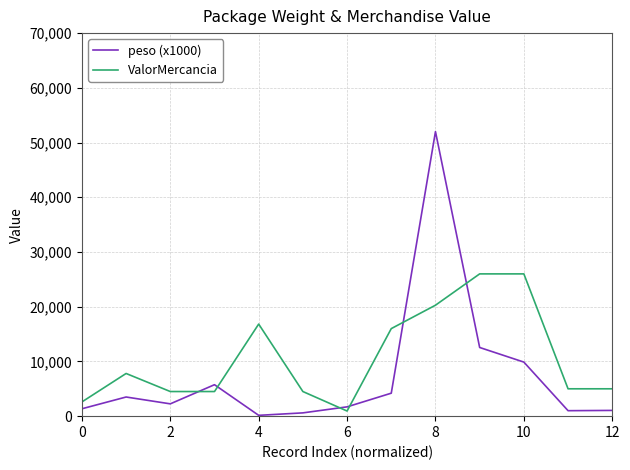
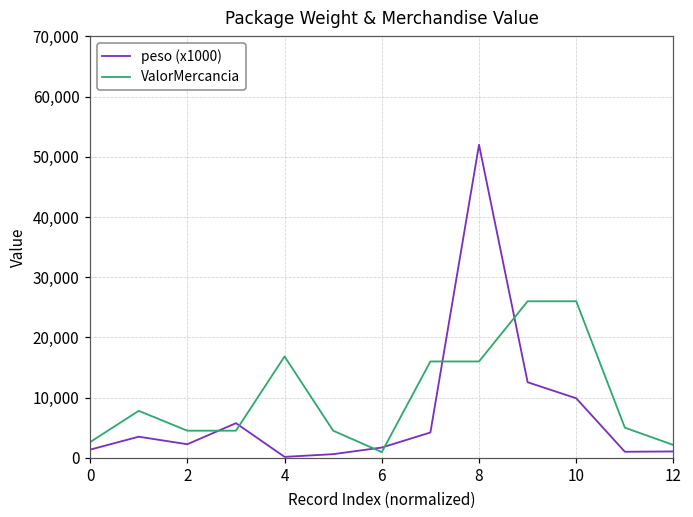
  {
    "peso (x1000)": {
      "0": "1,000",
      "2": "2,000",
      "4": "0",
      "6": "2,000",
      "8": "52,000",
      "10": "10,000",
      "12": "1,000"
    },
    "ValorMercancia": {
      "0": "3,000",
      "2": "5,000",
      "4": "17,000",
      "6": "1,000",
-     "8": "20,000",
+     "8": "16,000",
      "10": "26,000",
-     "12": "5,000"
+     "12": "2,000"
    }
  }
